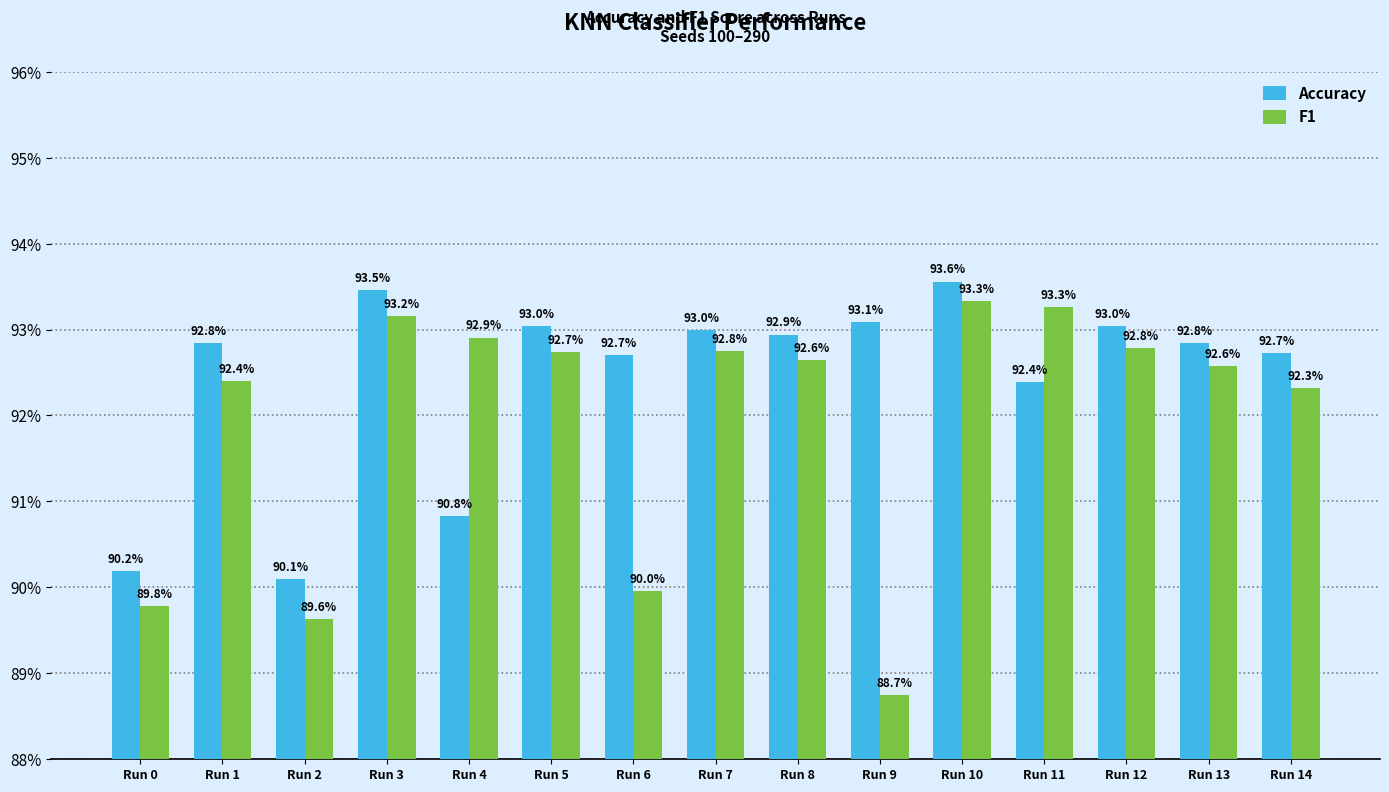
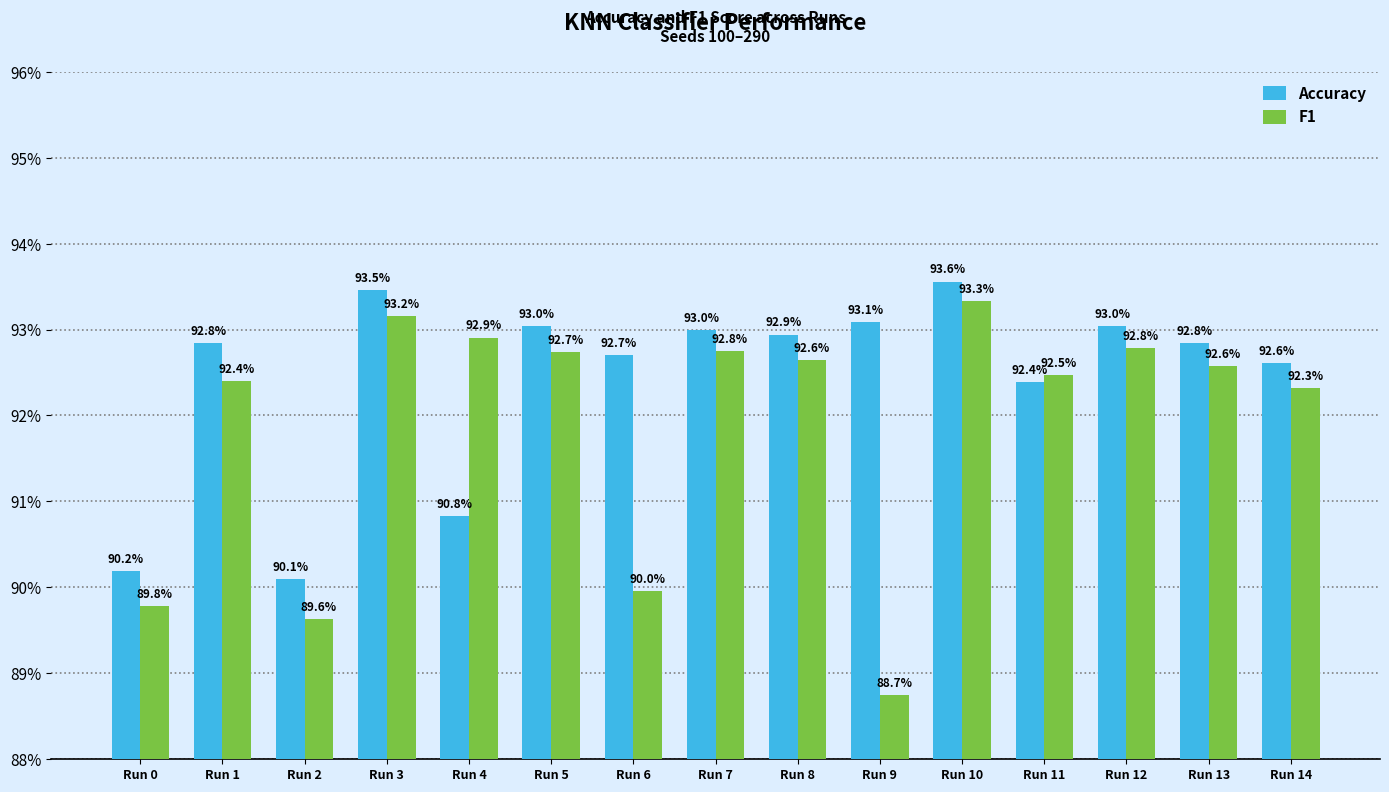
  {
    "Accuracy": {
      "Run 0": "90.2%",
      "Run 1": "92.8%",
      "Run 2": "90.1%",
      "Run 3": "93.5%",
      "Run 4": "90.8%",
      "Run 5": "93.0%",
      "Run 6": "92.7%",
      "Run 7": "93.0%",
      "Run 8": "92.9%",
      "Run 9": "93.1%",
      "Run 10": "93.6%",
      "Run 11": "92.4%",
      "Run 12": "93.0%",
      "Run 13": "92.8%",
-     "Run 14": "92.7%"
+     "Run 14": "92.6%"
    },
    "F1": {
      "Run 0": "89.8%",
      "Run 1": "92.4%",
      "Run 2": "89.6%",
      "Run 3": "93.2%",
      "Run 4": "92.9%",
      "Run 5": "92.7%",
      "Run 6": "90.0%",
      "Run 7": "92.8%",
      "Run 8": "92.6%",
      "Run 9": "88.7%",
      "Run 10": "93.3%",
-     "Run 11": "93.3%",
+     "Run 11": "92.5%",
      "Run 12": "92.8%",
      "Run 13": "92.6%",
      "Run 14": "92.3%"
    }
  }
